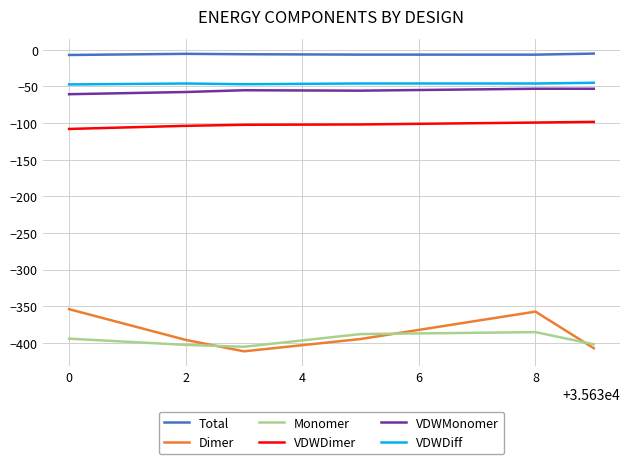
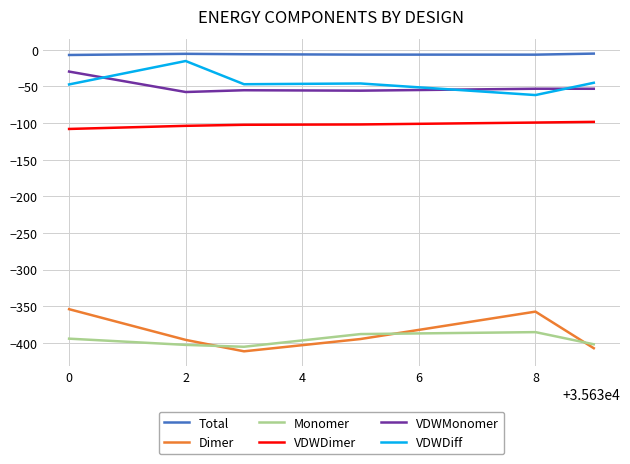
  {
    "Total": {
      "0": -10,
      "2": -10,
      "8": -10
    },
    "Dimer": {
      "0": -350,
      "2": -400,
      "8": -360
    },
    "Monomer": {
      "0": -390,
      "2": -400,
      "8": -390
    },
    "VDWDimer": {
      "0": -110,
      "2": -100,
      "8": -100
    },
    "VDWMonomer": {
-     "0": -60,
+     "0": -30,
      "2": -60,
      "8": -50
    },
    "VDWDiff": {
      "0": -50,
-     "2": -50,
-     "8": -50
+     "2": -20,
+     "8": -60
    }
  }
